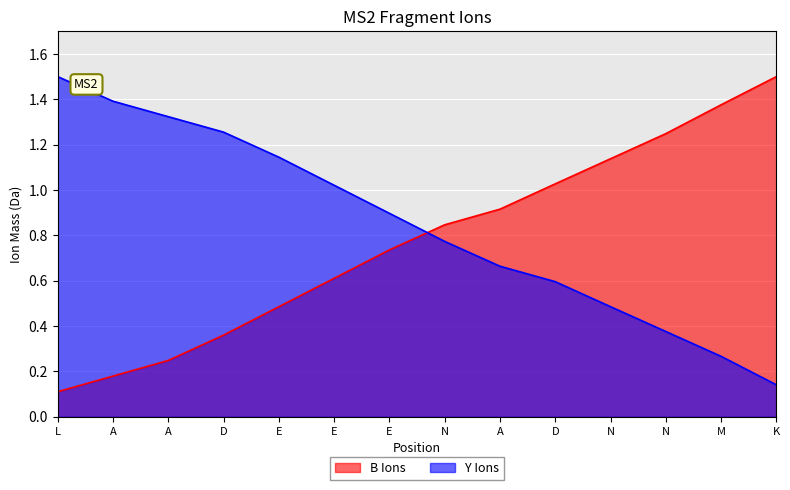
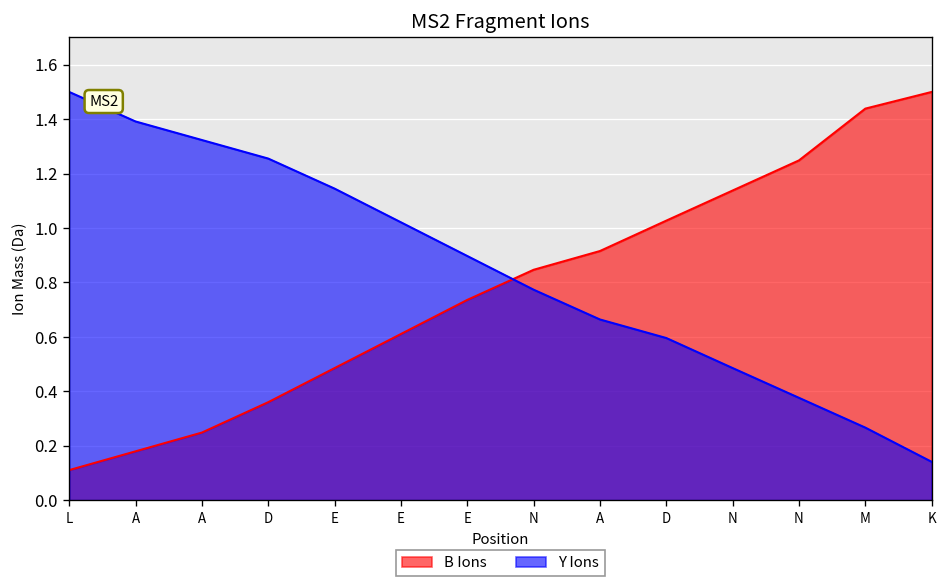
  {
    "B Ions": {
      "L": 0.11,
-     "M": 1.38,
+     "M": 1.44,
      "K": 1.50
    },
    "Y Ions": {
      "L": 1.50,
      "M": 0.27,
      "K": 0.14
    }
  }
